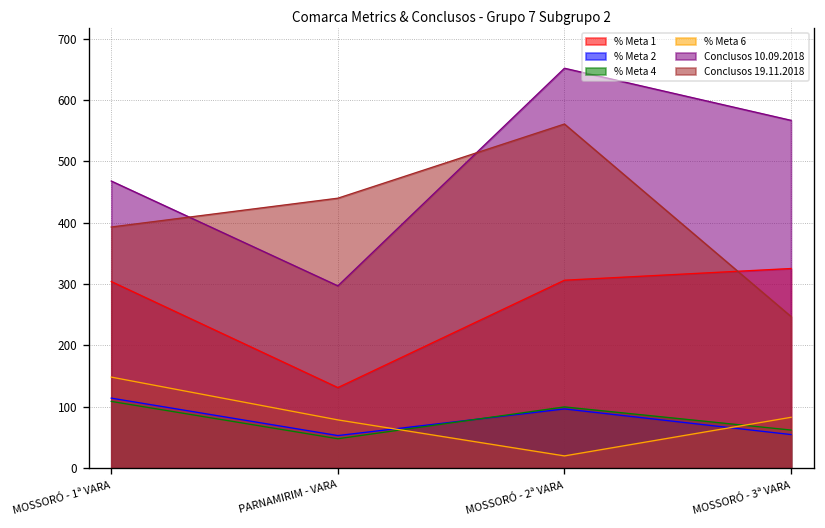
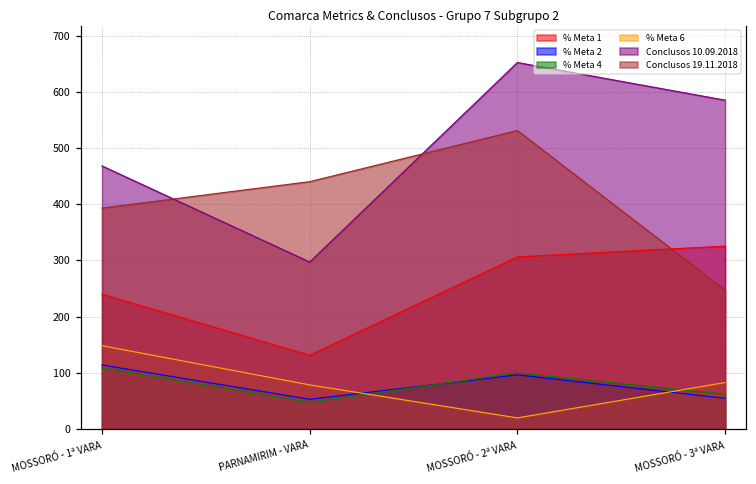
  {
    "% Meta 1": {
-     "MOSSORÓ - 1ª VARA": 300,
+     "MOSSORÓ - 1ª VARA": 240,
      "PARNAMIRIM - VARA": 130,
      "MOSSORÓ - 2ª VARA": 310,
      "MOSSORÓ - 3ª VARA": 330
    },
    "% Meta 2": {
      "MOSSORÓ - 1ª VARA": 110,
      "PARNAMIRIM - VARA": 50,
      "MOSSORÓ - 3ª VARA": 50
    },
    "% Meta 4": {
      "MOSSORÓ - 1ª VARA": 110,
      "PARNAMIRIM - VARA": 50,
      "MOSSORÓ - 3ª VARA": 60
    },
    "% Meta 6": {
      "MOSSORÓ - 1ª VARA": 150,
      "PARNAMIRIM - VARA": 80,
      "MOSSORÓ - 2ª VARA": 20,
      "MOSSORÓ - 3ª VARA": 80
    },
    "Conclusos 10.09.2018": {
      "MOSSORÓ - 1ª VARA": 470,
      "PARNAMIRIM - VARA": 300,
      "MOSSORÓ - 2ª VARA": 650,
-     "MOSSORÓ - 3ª VARA": 570
+     "MOSSORÓ - 3ª VARA": 590
    },
    "Conclusos 19.11.2018": {
      "MOSSORÓ - 1ª VARA": 390,
      "PARNAMIRIM - VARA": 440,
-     "MOSSORÓ - 2ª VARA": 560,
+     "MOSSORÓ - 2ª VARA": 530,
      "MOSSORÓ - 3ª VARA": 250
    }
  }
